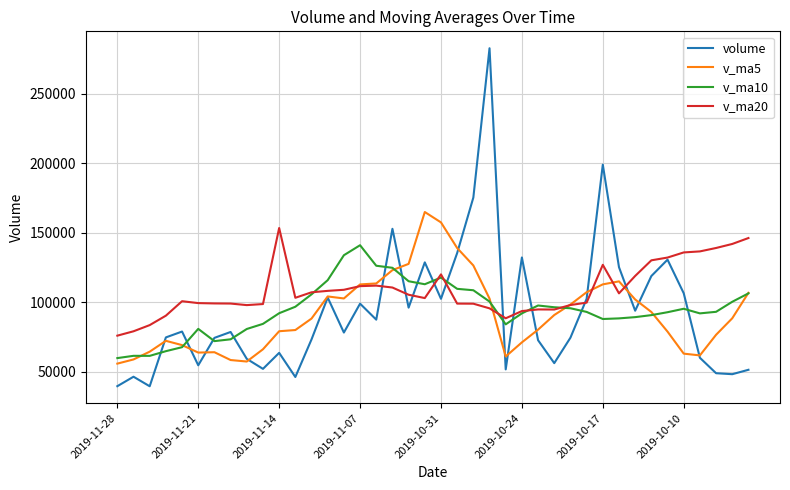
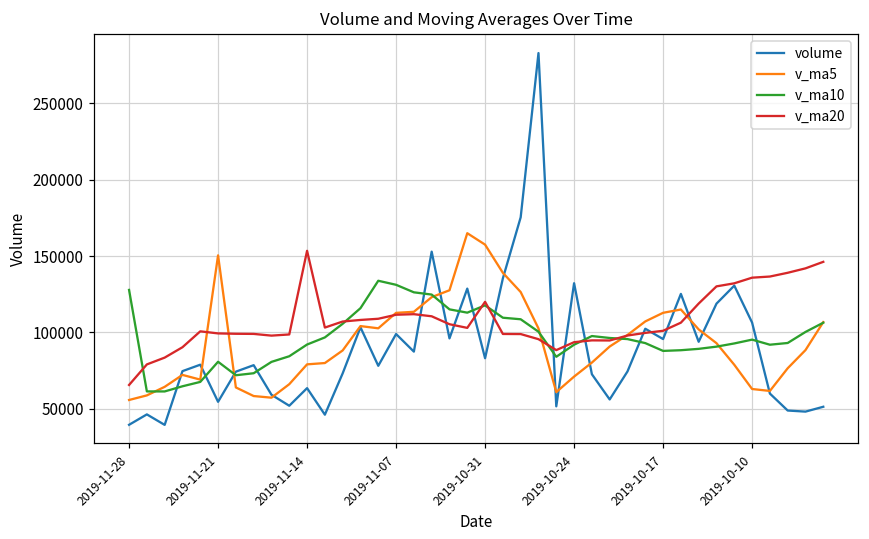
  {
    "volume": {
      "2019-11-28": 40000,
      "2019-11-21": 55000,
      "2019-11-14": 64000,
      "2019-11-07": 99000,
-     "2019-10-31": 102000,
+     "2019-10-31": 83000,
      "2019-10-24": 132000,
-     "2019-10-17": 199000,
+     "2019-10-17": 96000,
      "2019-10-10": 106000
    },
    "v_ma5": {
      "2019-11-28": 56000,
-     "2019-11-21": 64000,
+     "2019-11-21": 150000,
      "2019-11-14": 79000,
      "2019-10-31": 157000,
      "2019-10-24": 71000,
      "2019-10-17": 113000,
      "2019-10-10": 63000
    },
    "v_ma10": {
-     "2019-11-28": 60000,
+     "2019-11-28": 128000,
      "2019-11-21": 81000,
      "2019-11-14": 92000,
-     "2019-11-07": 141000,
+     "2019-11-07": 131000,
      "2019-10-31": 118000,
      "2019-10-17": 88000,
      "2019-10-10": 95000
    },
    "v_ma20": {
-     "2019-11-28": 76000,
+     "2019-11-28": 66000,
      "2019-11-21": 99000,
      "2019-11-14": 153000,
      "2019-10-31": 120000,
-     "2019-10-17": 127000,
+     "2019-10-17": 101000,
      "2019-10-10": 136000
    }
  }
